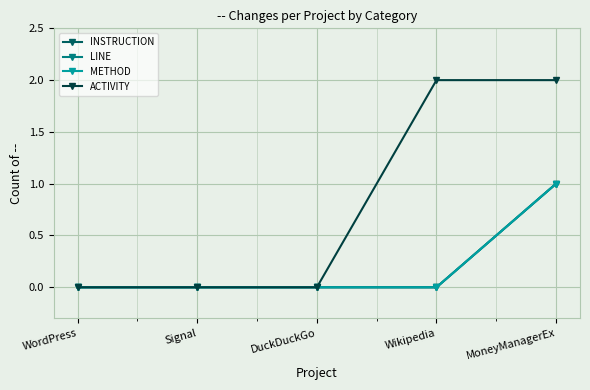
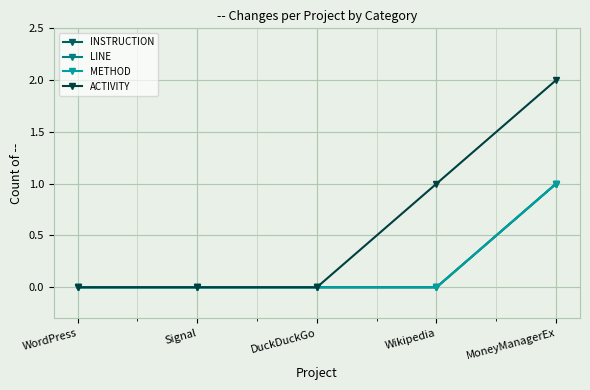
  {
    "METHOD": {
      "Wikipedia": 0,
      "MoneyManagerEx": 1
    },
    "ACTIVITY": {
-     "Wikipedia": 2,
+     "Wikipedia": 1,
      "MoneyManagerEx": 2
    }
  }
